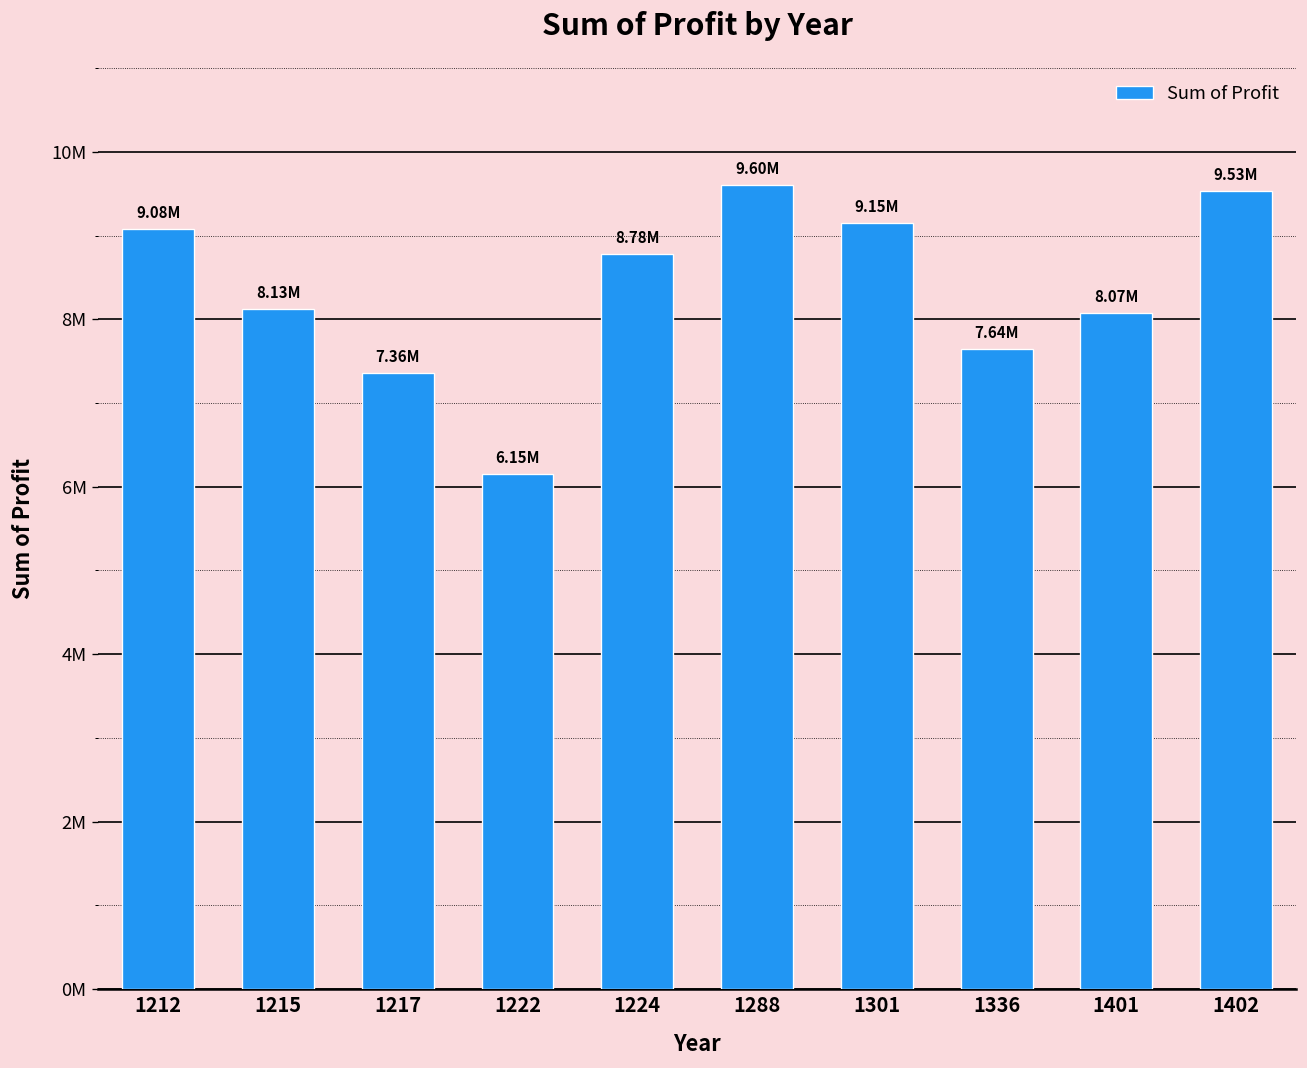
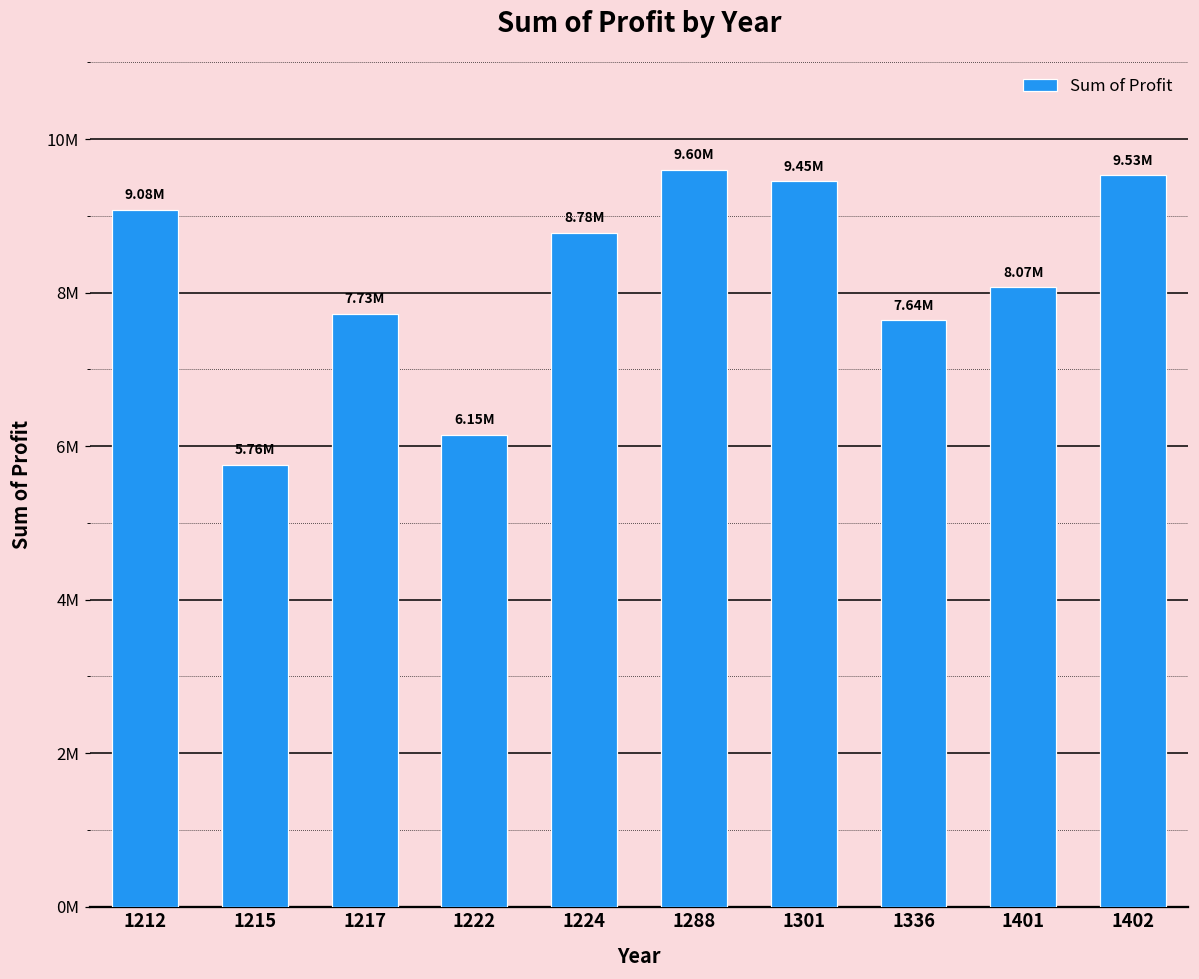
  {
    "1212": "9.08M",
-   "1215": "8.13M",
-   "1217": "7.36M",
+   "1215": "5.76M",
+   "1217": "7.73M",
    "1222": "6.15M",
    "1224": "8.78M",
    "1288": "9.60M",
-   "1301": "9.15M",
+   "1301": "9.45M",
    "1336": "7.64M",
    "1401": "8.07M",
    "1402": "9.53M"
  }
